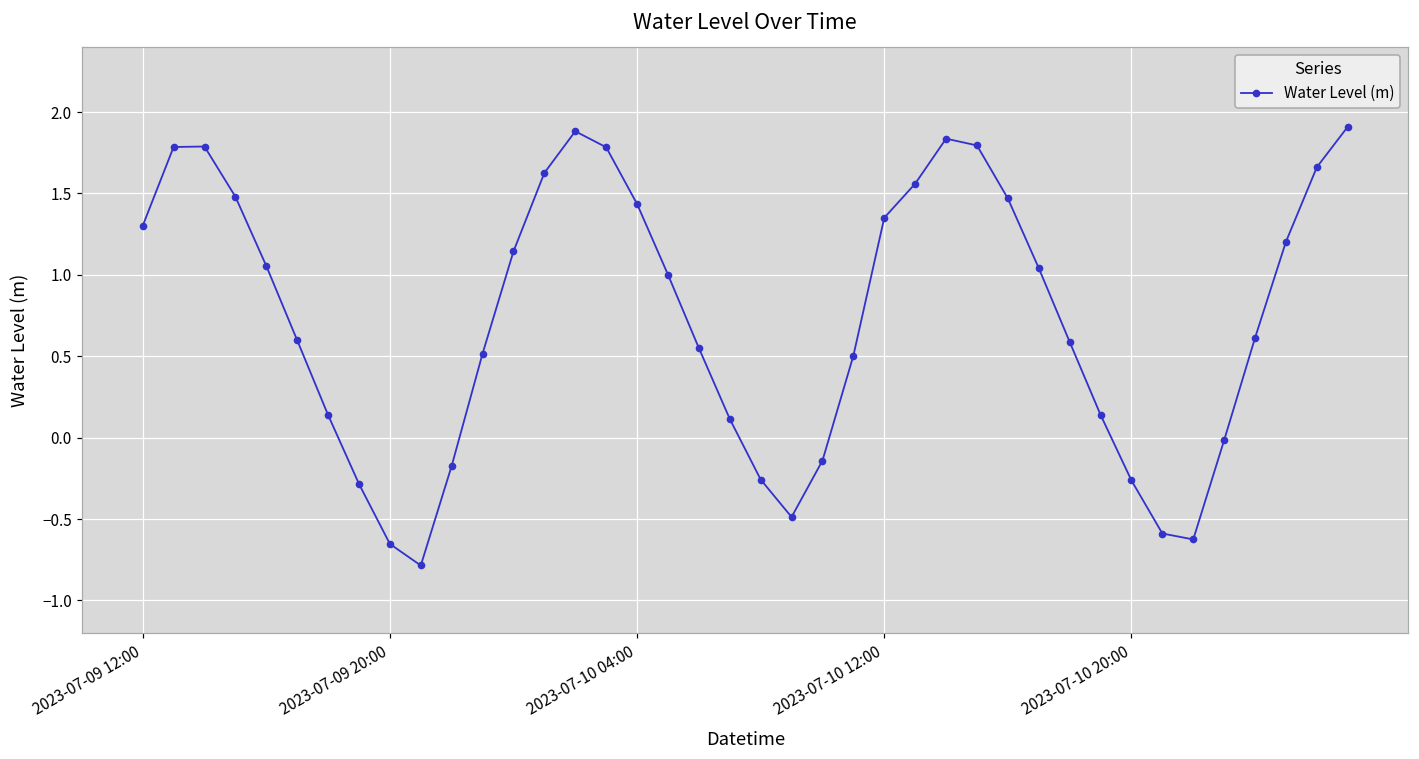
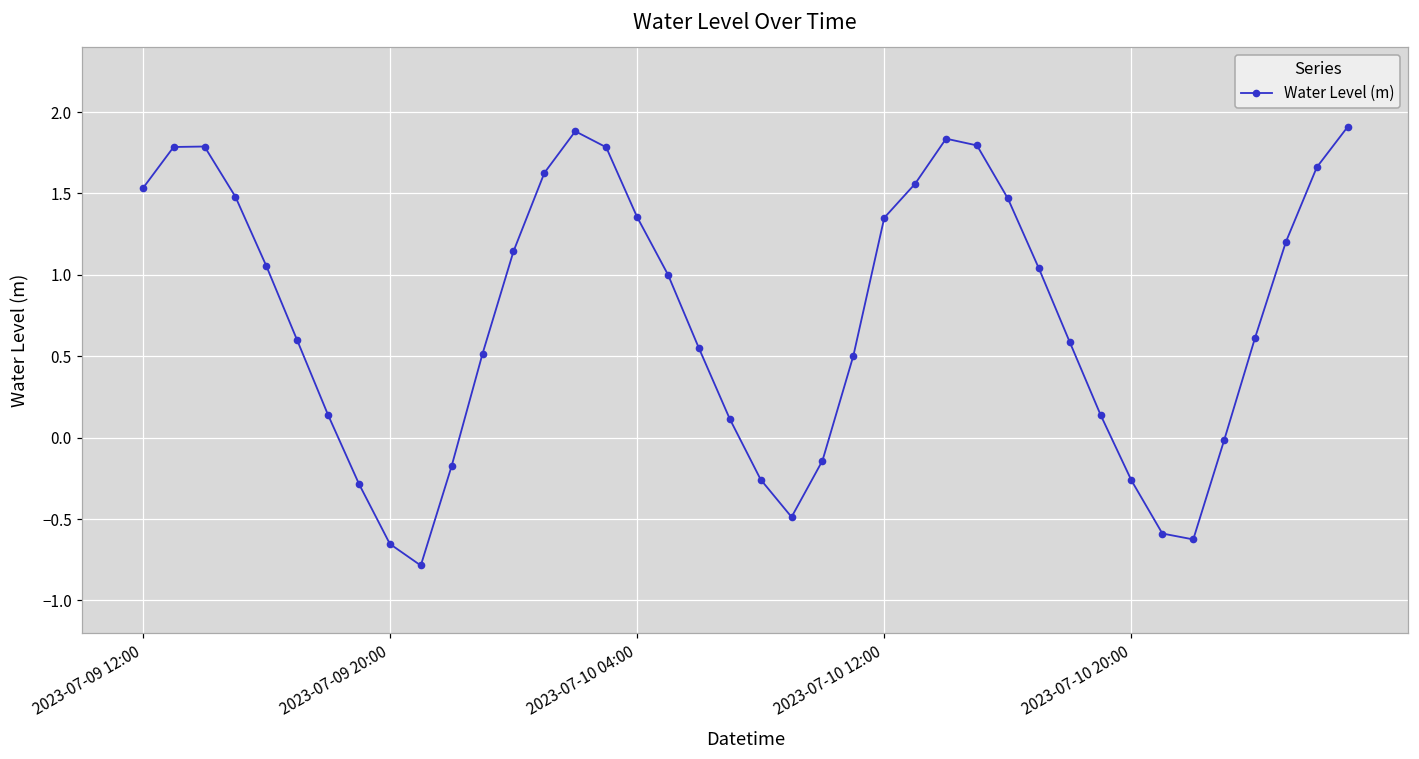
  {
-   "2023-07-09 12:00": 1.30,
+   "2023-07-09 12:00": 1.53,
    "2023-07-09 20:00": -0.65,
-   "2023-07-10 04:00": 1.44,
+   "2023-07-10 04:00": 1.36,
    "2023-07-10 12:00": 1.35,
    "2023-07-10 20:00": -0.26
  }
